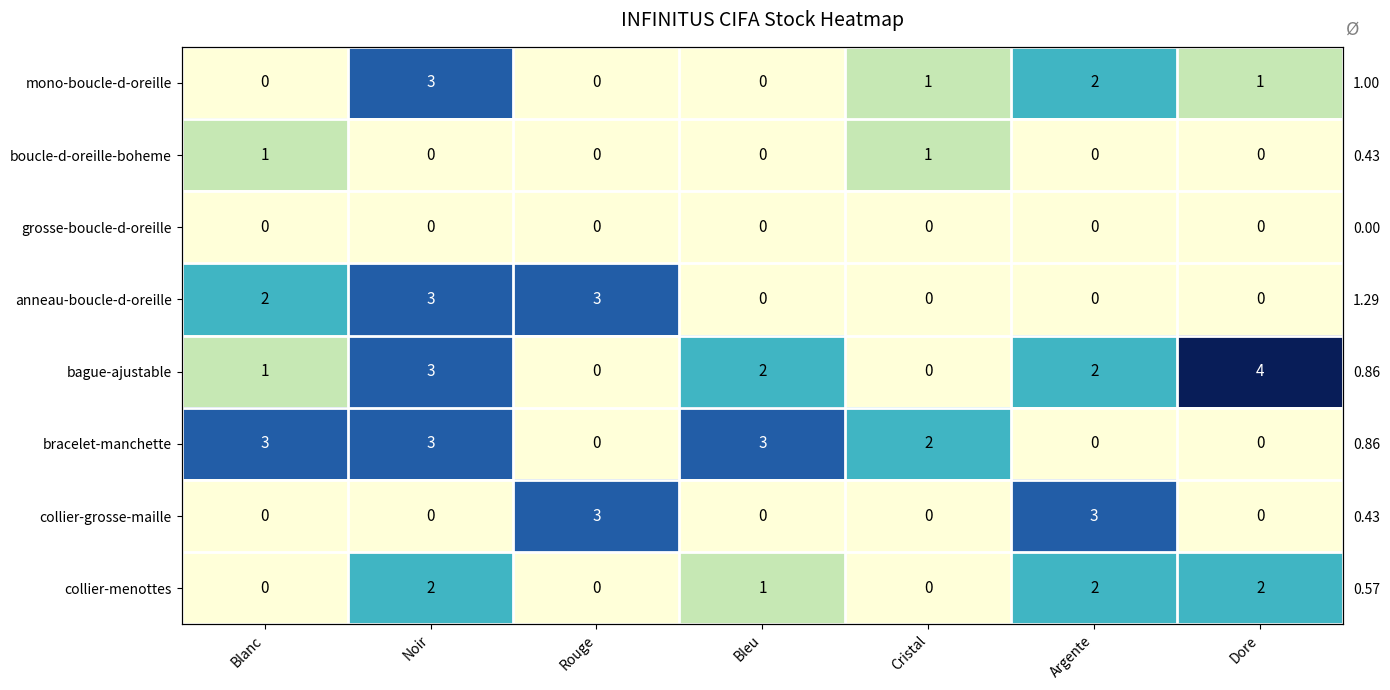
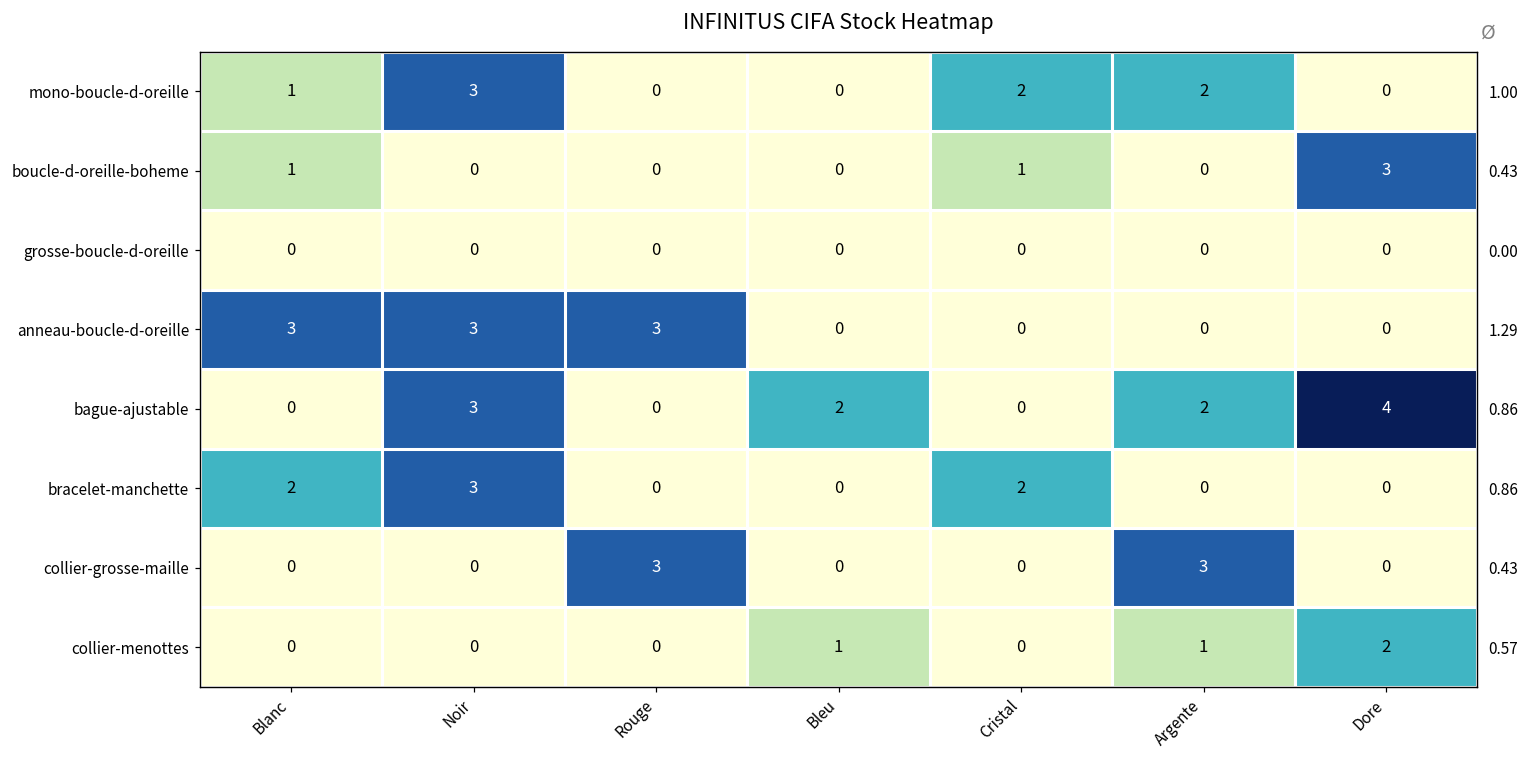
  {
    "mono-boucle-d-oreille": {
-     "Blanc": 0,
+     "Blanc": 1,
      "Noir": 3,
      "Rouge": 0,
      "Bleu": 0,
-     "Cristal": 1,
+     "Cristal": 2,
      "Argente": 2,
-     "Dore": 1
+     "Dore": 0
    },
    "boucle-d-oreille-boheme": {
      "Blanc": 1,
      "Noir": 0,
      "Rouge": 0,
      "Bleu": 0,
      "Cristal": 1,
      "Argente": 0,
-     "Dore": 0
+     "Dore": 3
    },
    "grosse-boucle-d-oreille": {
      "Blanc": 0,
      "Noir": 0,
      "Rouge": 0,
      "Bleu": 0,
      "Cristal": 0,
      "Argente": 0,
      "Dore": 0
    },
    "anneau-boucle-d-oreille": {
-     "Blanc": 2,
+     "Blanc": 3,
      "Noir": 3,
      "Rouge": 3,
      "Bleu": 0,
      "Cristal": 0,
      "Argente": 0,
      "Dore": 0
    },
    "bague-ajustable": {
-     "Blanc": 1,
+     "Blanc": 0,
      "Noir": 3,
      "Rouge": 0,
      "Bleu": 2,
      "Cristal": 0,
      "Argente": 2,
      "Dore": 4
    },
    "bracelet-manchette": {
-     "Blanc": 3,
+     "Blanc": 2,
      "Noir": 3,
      "Rouge": 0,
-     "Bleu": 3,
+     "Bleu": 0,
      "Cristal": 2,
      "Argente": 0,
      "Dore": 0
    },
    "collier-grosse-maille": {
      "Blanc": 0,
      "Noir": 0,
      "Rouge": 3,
      "Bleu": 0,
      "Cristal": 0,
      "Argente": 3,
      "Dore": 0
    },
    "collier-menottes": {
      "Blanc": 0,
-     "Noir": 2,
+     "Noir": 0,
      "Rouge": 0,
      "Bleu": 1,
      "Cristal": 0,
-     "Argente": 2,
+     "Argente": 1,
      "Dore": 2
    }
  }
